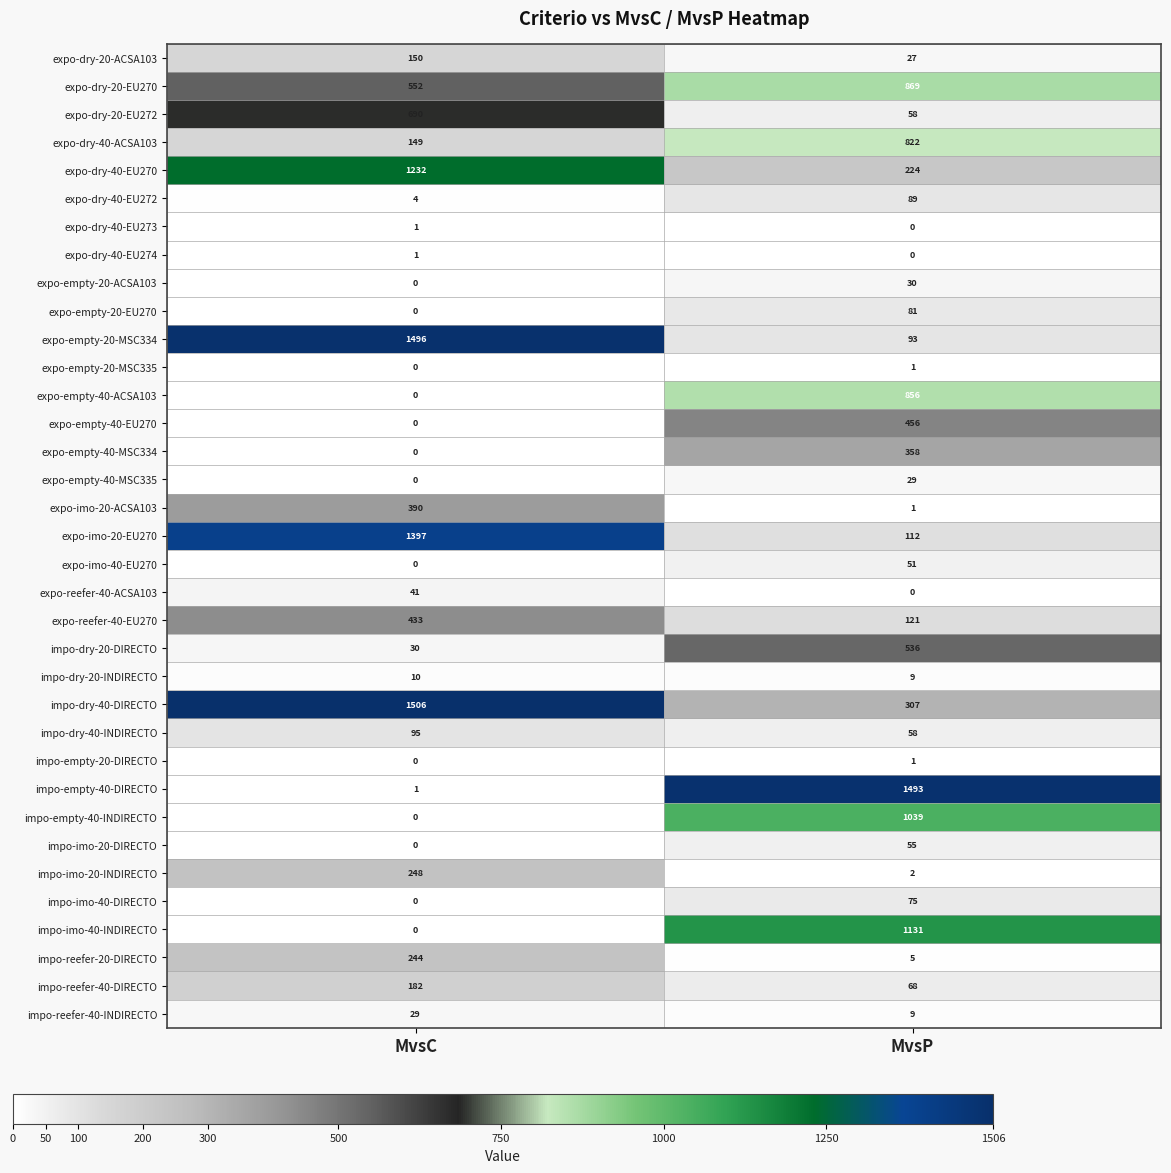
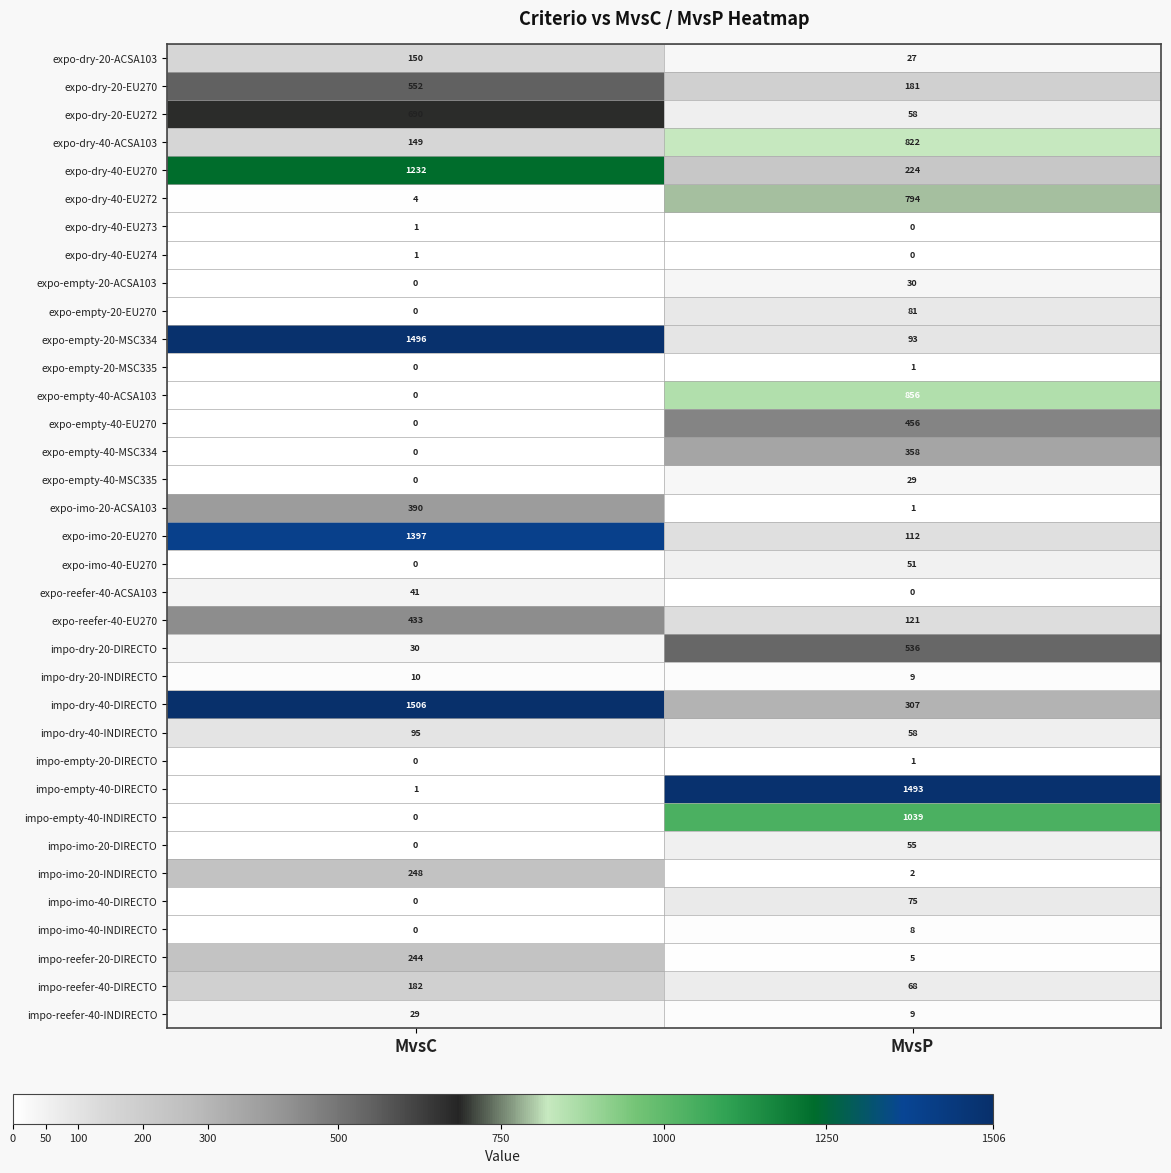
  {
    "expo-dry-20-ACSA103": {
      "MvsC": 150,
      "MvsP": 27
    },
    "expo-dry-20-EU270": {
      "MvsC": 552,
-     "MvsP": 869
+     "MvsP": 181
    },
    "expo-dry-20-EU272": {
      "MvsP": 58
    },
    "expo-dry-40-ACSA103": {
      "MvsC": 149,
      "MvsP": 822
    },
    "expo-dry-40-EU270": {
      "MvsC": 1232,
      "MvsP": 224
    },
    "expo-dry-40-EU272": {
      "MvsC": 4,
-     "MvsP": 89
+     "MvsP": 794
    },
    "expo-dry-40-EU273": {
      "MvsC": 1,
      "MvsP": 0
    },
    "expo-dry-40-EU274": {
      "MvsC": 1,
      "MvsP": 0
    },
    "expo-empty-20-ACSA103": {
      "MvsC": 0,
      "MvsP": 30
    },
    "expo-empty-20-EU270": {
      "MvsC": 0,
      "MvsP": 81
    },
    "expo-empty-20-MSC334": {
      "MvsC": 1496,
      "MvsP": 93
    },
    "expo-empty-20-MSC335": {
      "MvsC": 0,
      "MvsP": 1
    },
    "expo-empty-40-ACSA103": {
      "MvsC": 0,
      "MvsP": 856
    },
    "expo-empty-40-EU270": {
      "MvsC": 0,
      "MvsP": 456
    },
    "expo-empty-40-MSC334": {
      "MvsC": 0,
      "MvsP": 358
    },
    "expo-empty-40-MSC335": {
      "MvsC": 0,
      "MvsP": 29
    },
    "expo-imo-20-ACSA103": {
      "MvsC": 390,
      "MvsP": 1
    },
    "expo-imo-20-EU270": {
      "MvsC": 1397,
      "MvsP": 112
    },
    "expo-imo-40-EU270": {
      "MvsC": 0,
      "MvsP": 51
    },
    "expo-reefer-40-ACSA103": {
      "MvsC": 41,
      "MvsP": 0
    },
    "expo-reefer-40-EU270": {
      "MvsC": 433,
      "MvsP": 121
    },
    "impo-dry-20-DIRECTO": {
      "MvsC": 30,
      "MvsP": 536
    },
    "impo-dry-20-INDIRECTO": {
      "MvsC": 10,
      "MvsP": 9
    },
    "impo-dry-40-DIRECTO": {
      "MvsC": 1506,
      "MvsP": 307
    },
    "impo-dry-40-INDIRECTO": {
      "MvsC": 95,
      "MvsP": 58
    },
    "impo-empty-20-DIRECTO": {
      "MvsC": 0,
      "MvsP": 1
    },
    "impo-empty-40-DIRECTO": {
      "MvsC": 1,
      "MvsP": 1493
    },
    "impo-empty-40-INDIRECTO": {
      "MvsC": 0,
      "MvsP": 1039
    },
    "impo-imo-20-DIRECTO": {
      "MvsC": 0,
      "MvsP": 55
    },
    "impo-imo-20-INDIRECTO": {
      "MvsC": 248,
      "MvsP": 2
    },
    "impo-imo-40-DIRECTO": {
      "MvsC": 0,
      "MvsP": 75
    },
    "impo-imo-40-INDIRECTO": {
      "MvsC": 0,
-     "MvsP": 1131
+     "MvsP": 8
    },
    "impo-reefer-20-DIRECTO": {
      "MvsC": 244,
      "MvsP": 5
    },
    "impo-reefer-40-DIRECTO": {
      "MvsC": 182,
      "MvsP": 68
    },
    "impo-reefer-40-INDIRECTO": {
      "MvsC": 29,
      "MvsP": 9
    }
  }
